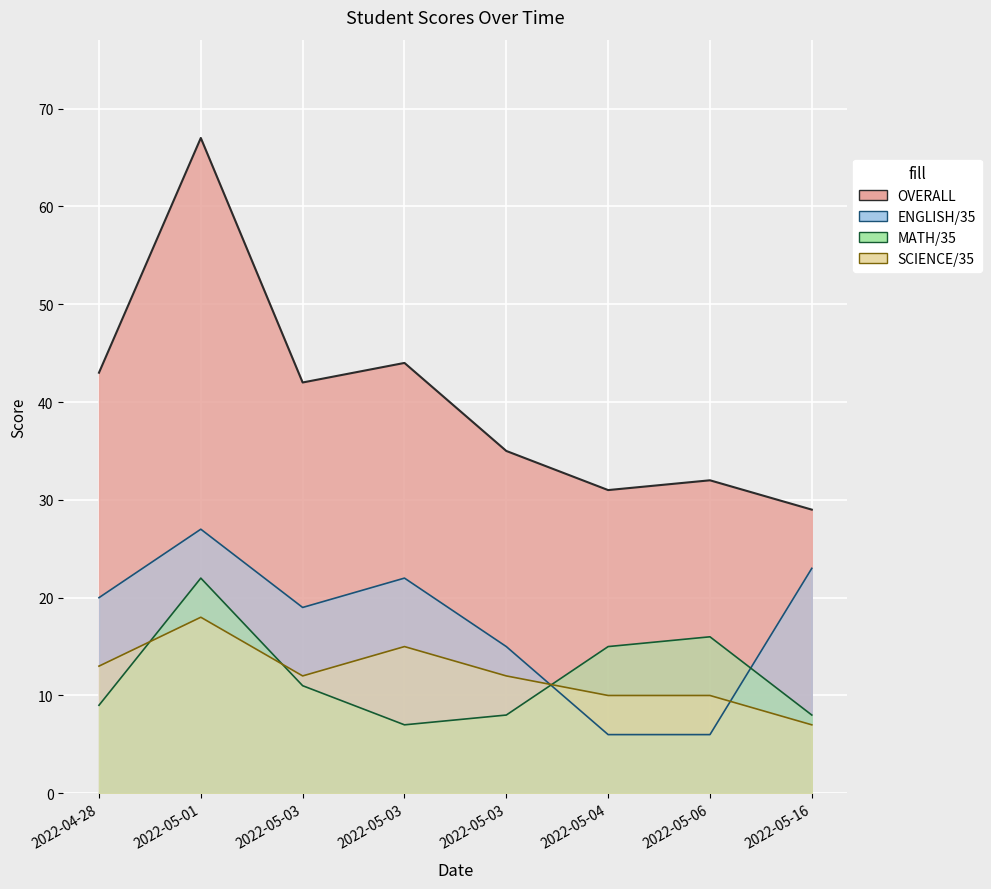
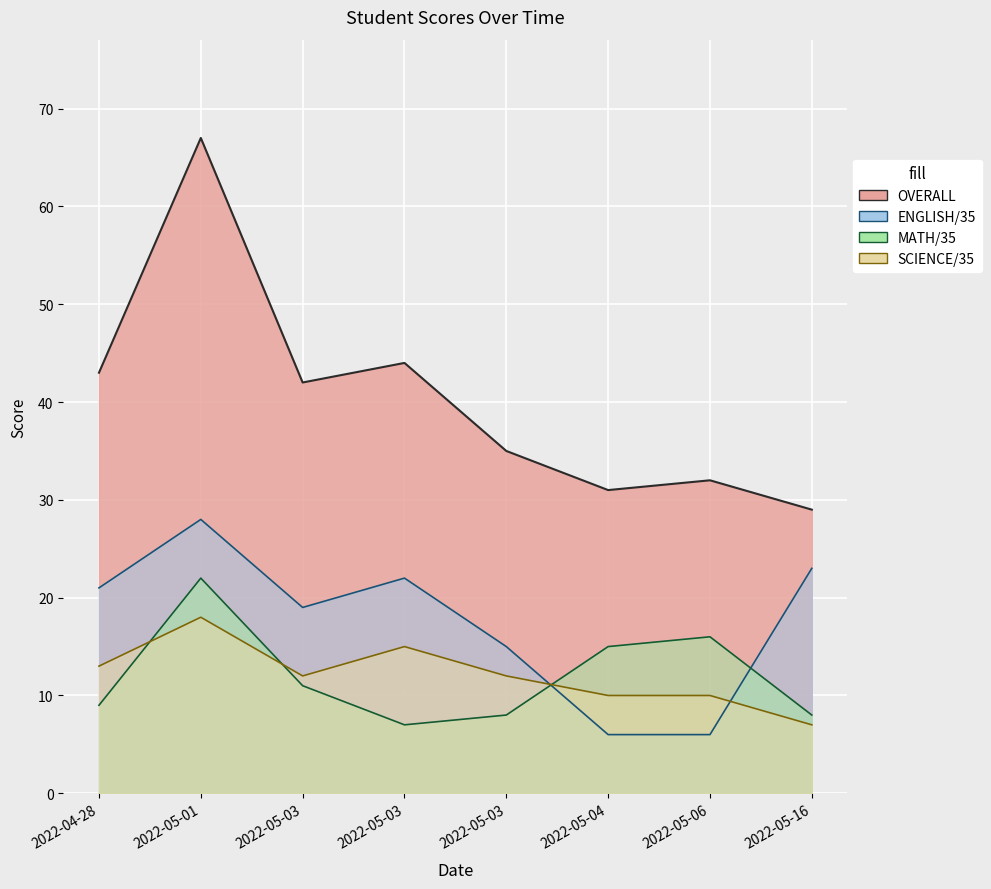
  {
    "ENGLISH/35": {
-     "2022-04-28": 20,
-     "2022-05-01": 27,
+     "2022-04-28": 21,
+     "2022-05-01": 28,
      "2022-05-04": 6,
      "2022-05-06": 6,
      "2022-05-16": 23
    }
  }
